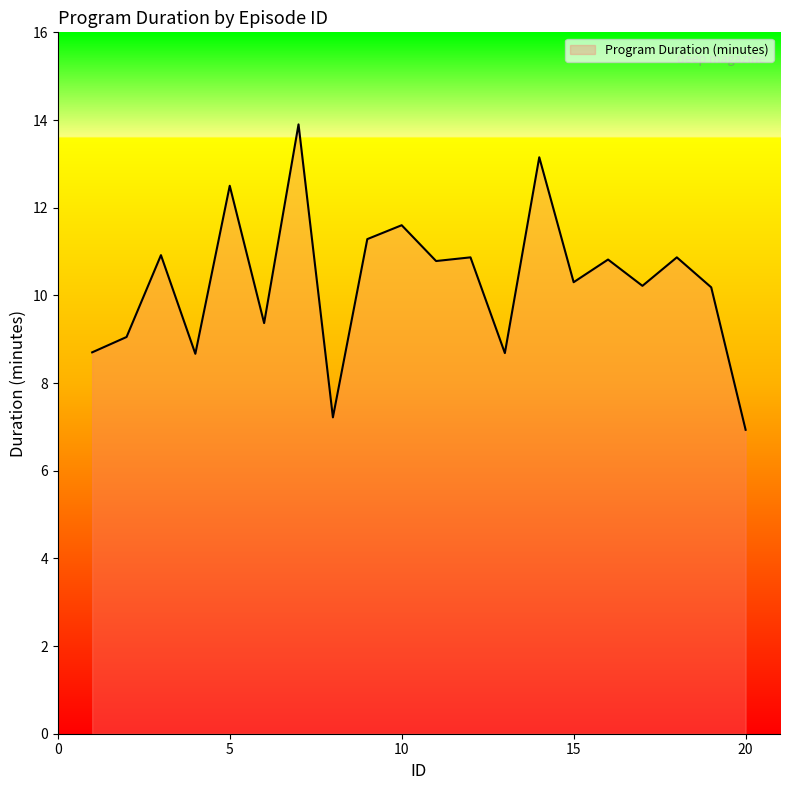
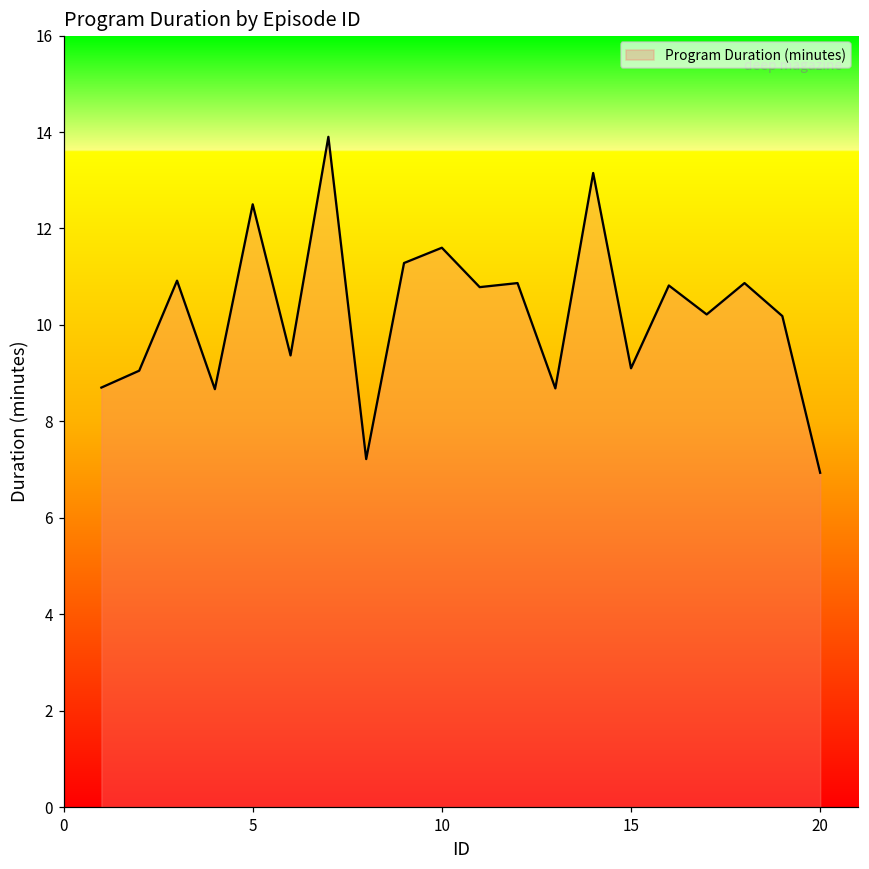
  {
    "5": 12.5,
    "10": 11.6,
-   "15": 10.3,
+   "15": 9.1,
    "20": 6.9
  }
